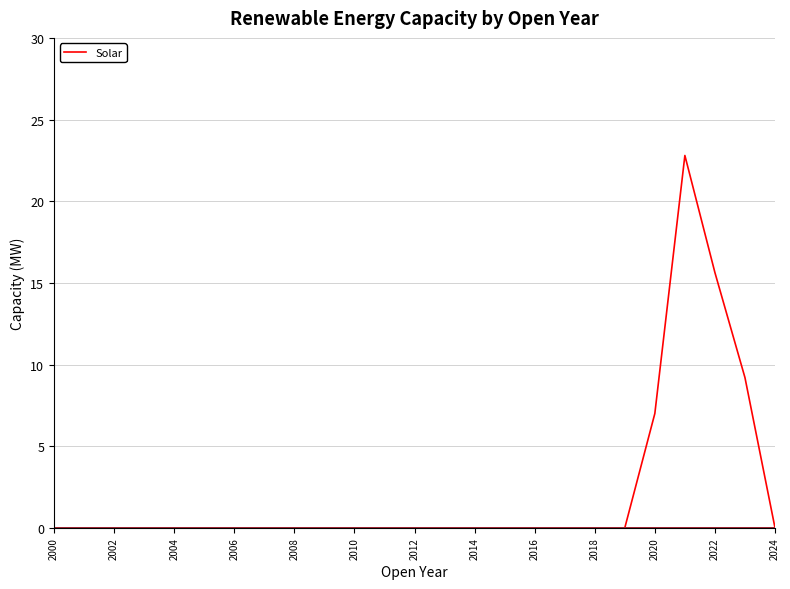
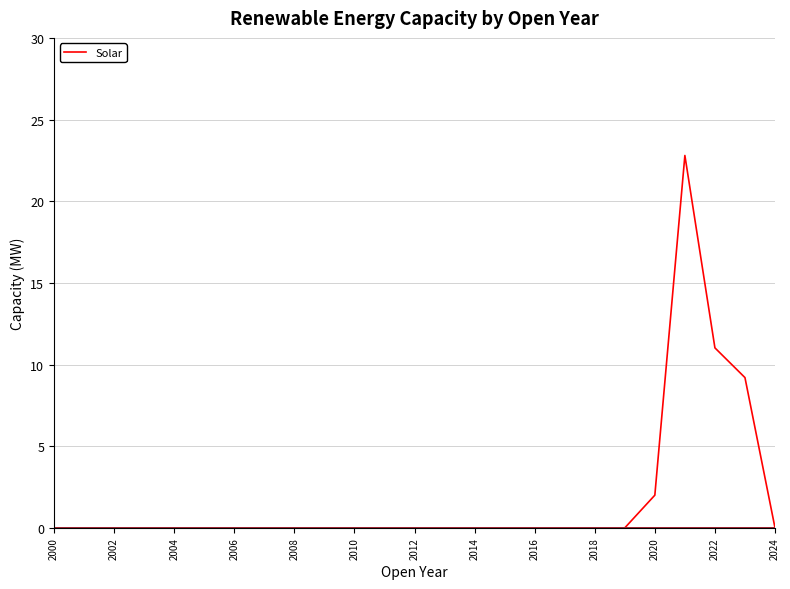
  {
    "Solar": {
-     "2020": 7,
-     "2022": 15.6
+     "2020": 2,
+     "2022": 11.0
    }
  }
